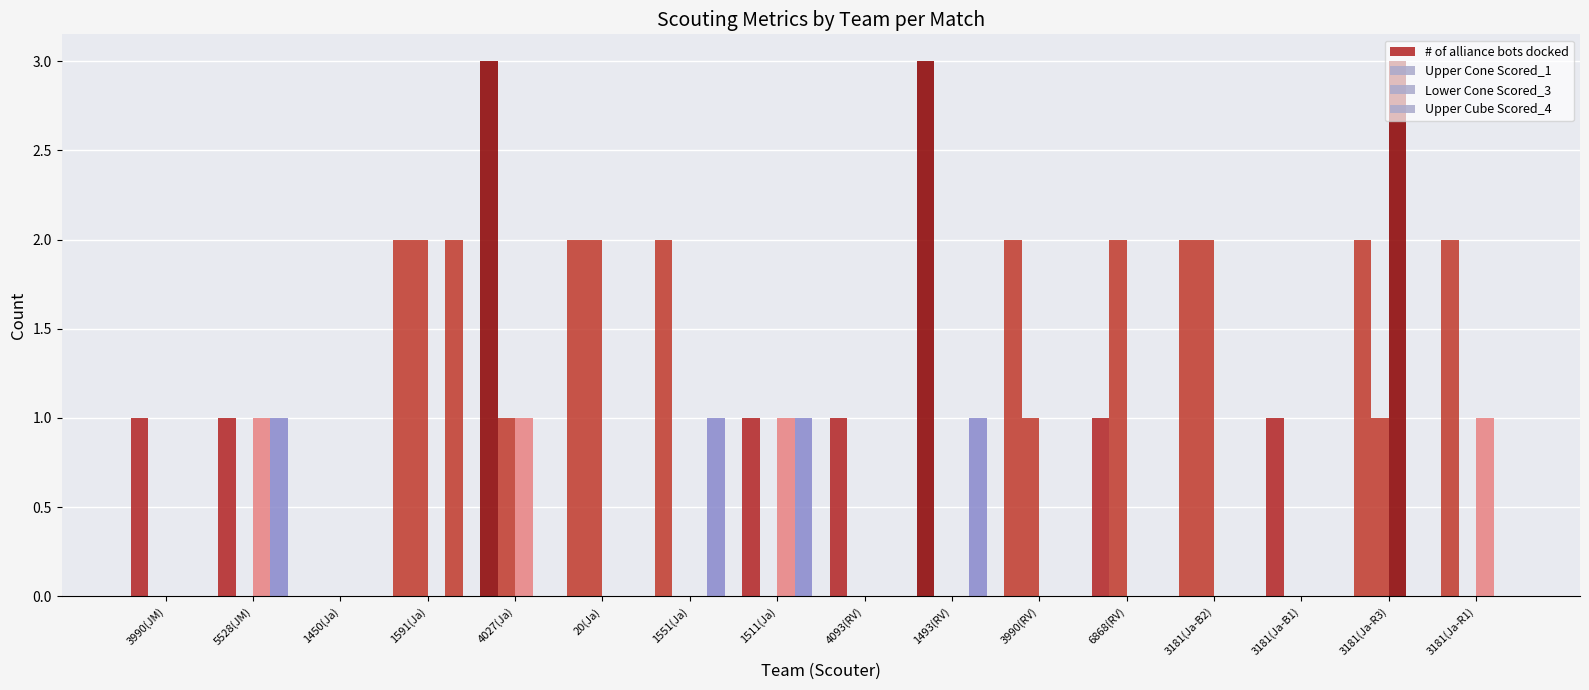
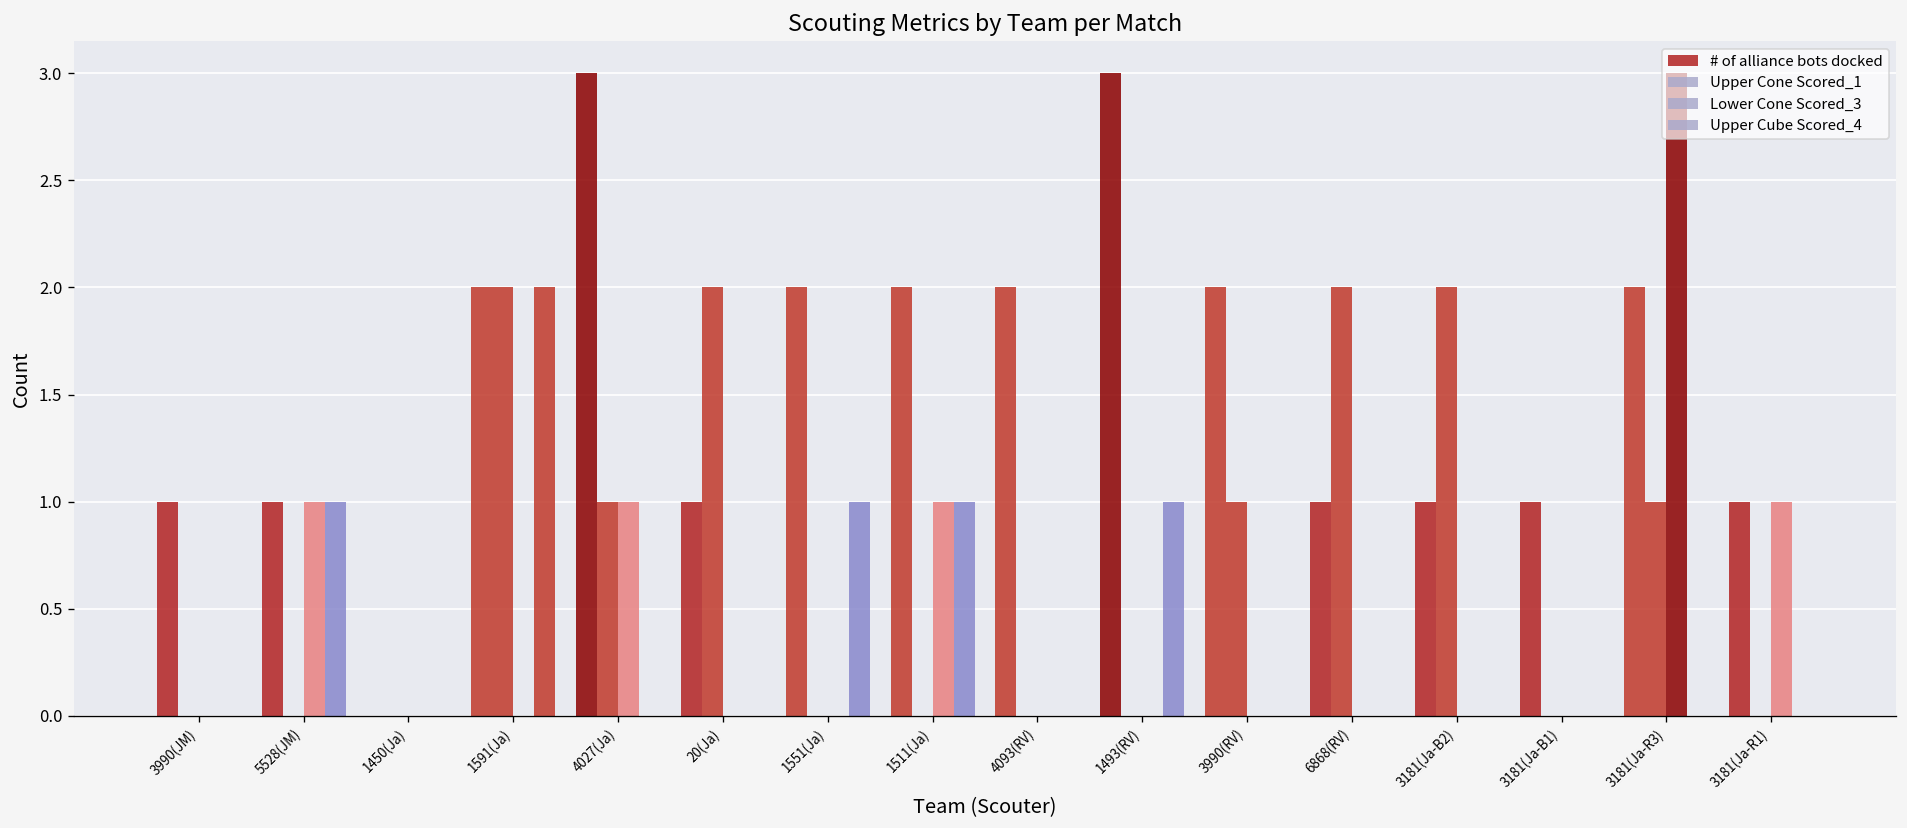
  {
    "# of alliance bots docked": {
      "3990(JM)": 1,
      "5528(JM)": 1,
      "1450(Ja)": 0,
      "1591(Ja)": 2,
      "4027(Ja)": 3,
-     "20(Ja)": 2,
+     "20(Ja)": 1,
      "1551(Ja)": 2,
-     "1511(Ja)": 1,
-     "4093(RV)": 1,
+     "1511(Ja)": 2,
+     "4093(RV)": 2,
      "1493(RV)": 3,
      "3990(RV)": 2,
      "6868(RV)": 1,
-     "3181(Ja-B2)": 2,
+     "3181(Ja-B2)": 1,
      "3181(Ja-B1)": 1,
      "3181(Ja-R3)": 2,
-     "3181(Ja-R1)": 2
+     "3181(Ja-R1)": 1
    }
  }
